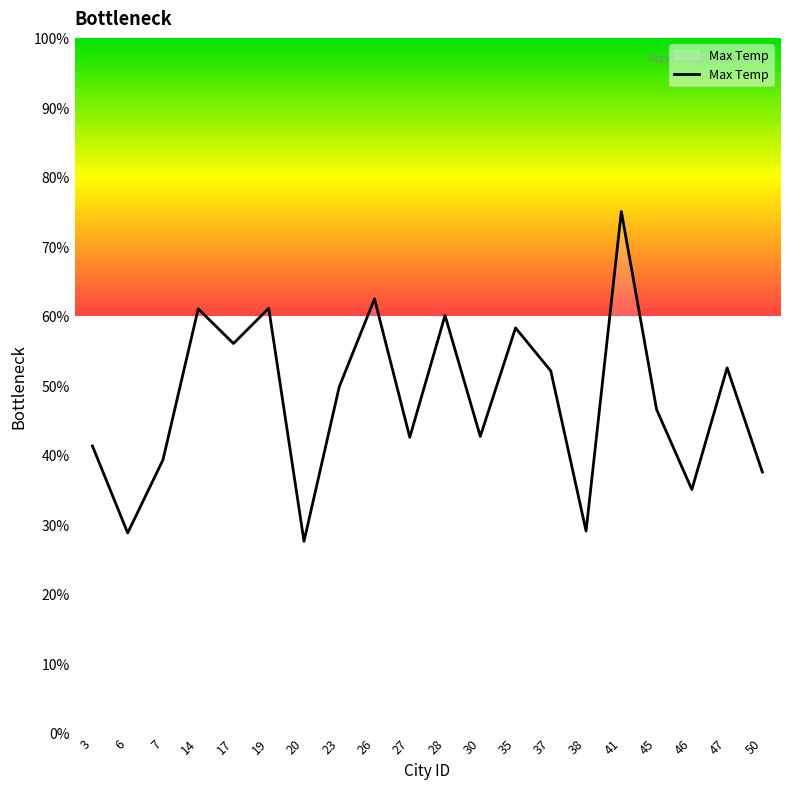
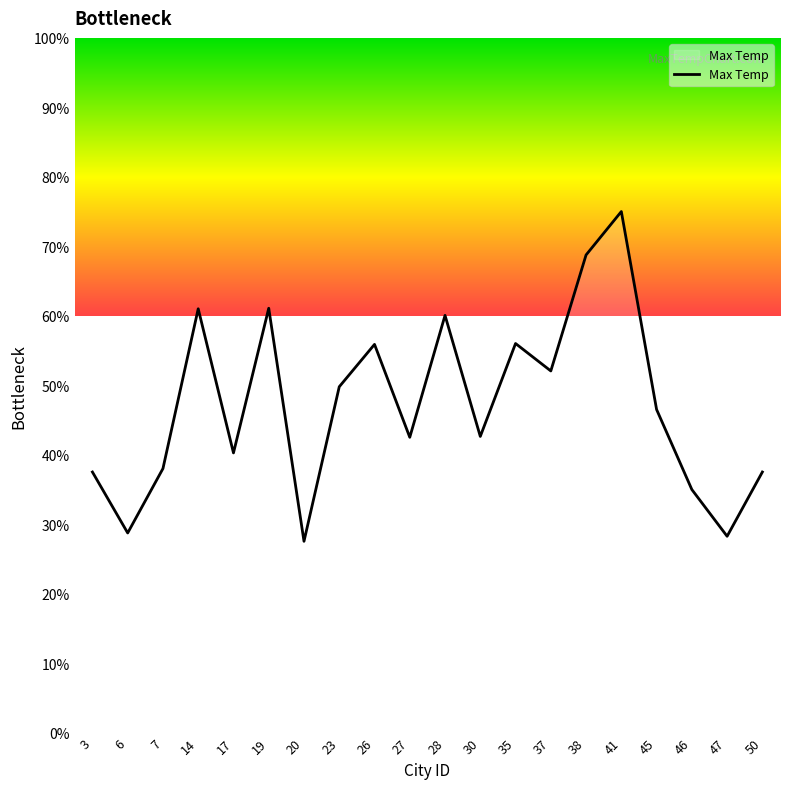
  {
-   "3": "41%",
+   "3": "38%",
    "6": "29%",
-   "7": "39%",
+   "7": "38%",
    "14": "61%",
-   "17": "56%",
+   "17": "40%",
    "19": "61%",
    "20": "28%",
    "23": "50%",
-   "26": "62%",
+   "26": "56%",
    "27": "43%",
    "28": "60%",
    "30": "43%",
-   "35": "58%",
+   "35": "56%",
    "37": "52%",
-   "38": "29%",
+   "38": "69%",
    "41": "75%",
    "45": "46%",
    "46": "35%",
-   "47": "53%",
+   "47": "28%",
    "50": "38%"
  }
